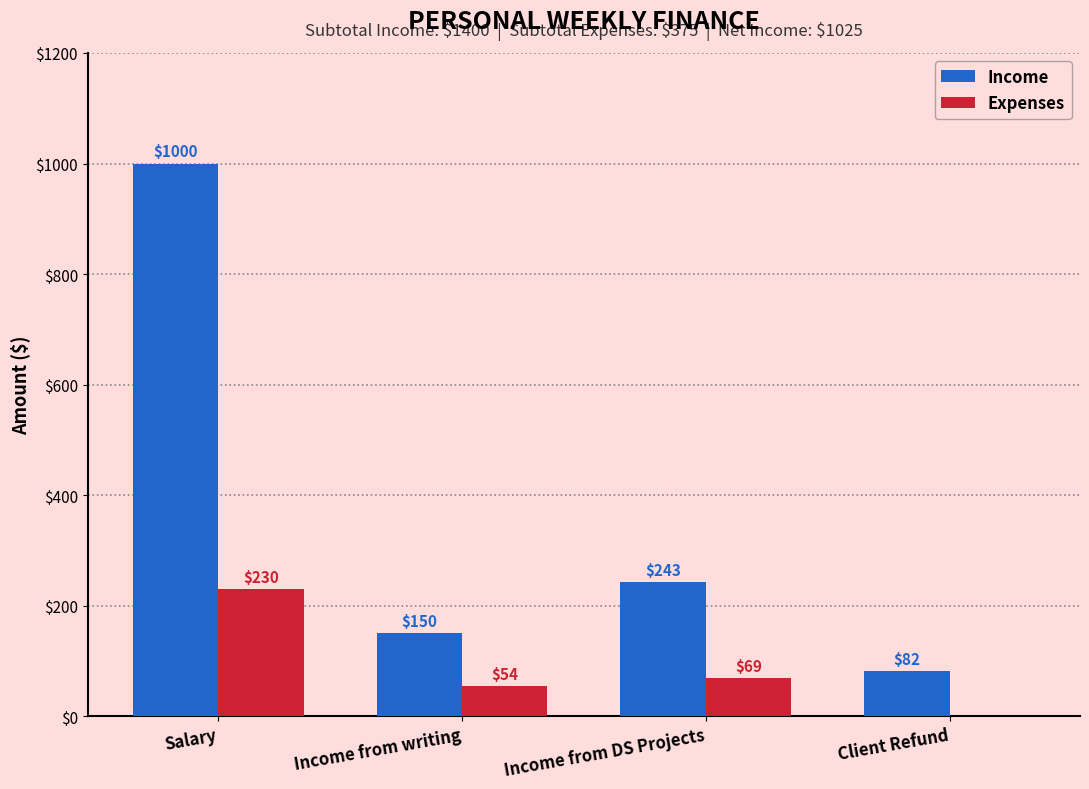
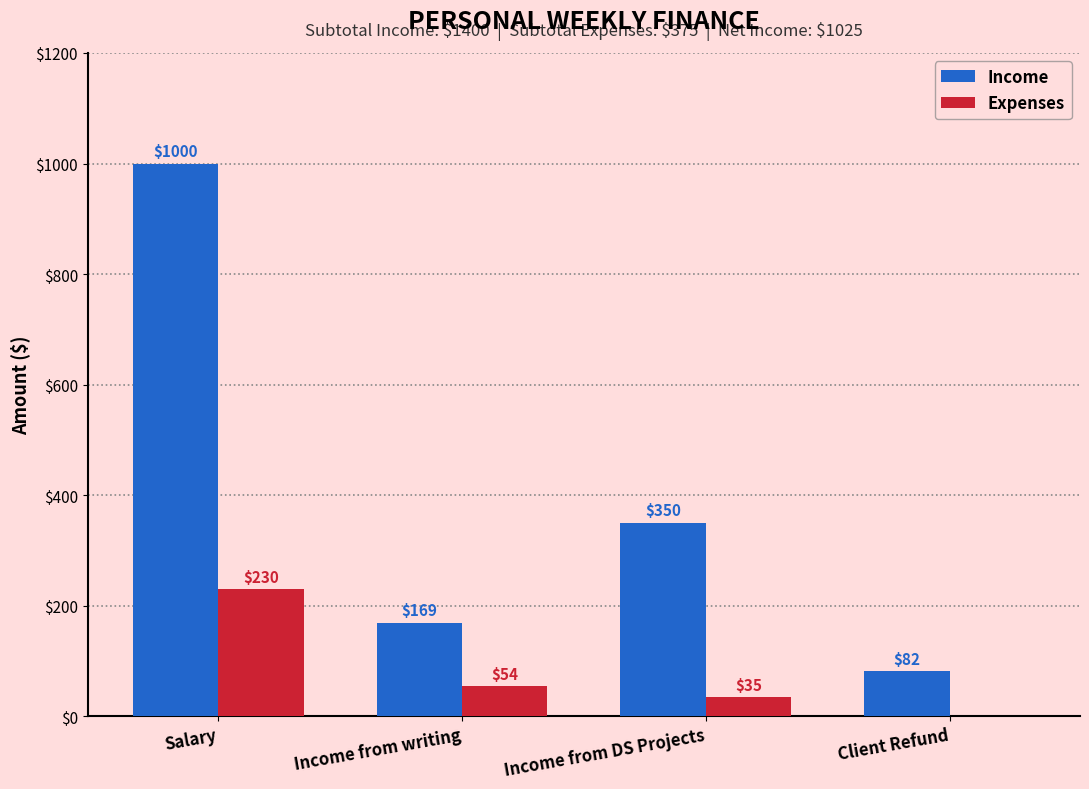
  {
    "Income": {
      "Salary": "$1000",
-     "Income from writing": "$150",
-     "Income from DS Projects": "$243",
+     "Income from writing": "$169",
+     "Income from DS Projects": "$350",
      "Client Refund": "$82"
    },
    "Expenses": {
      "Salary": "$230",
      "Income from writing": "$54",
-     "Income from DS Projects": "$69"
+     "Income from DS Projects": "$35"
    }
  }
